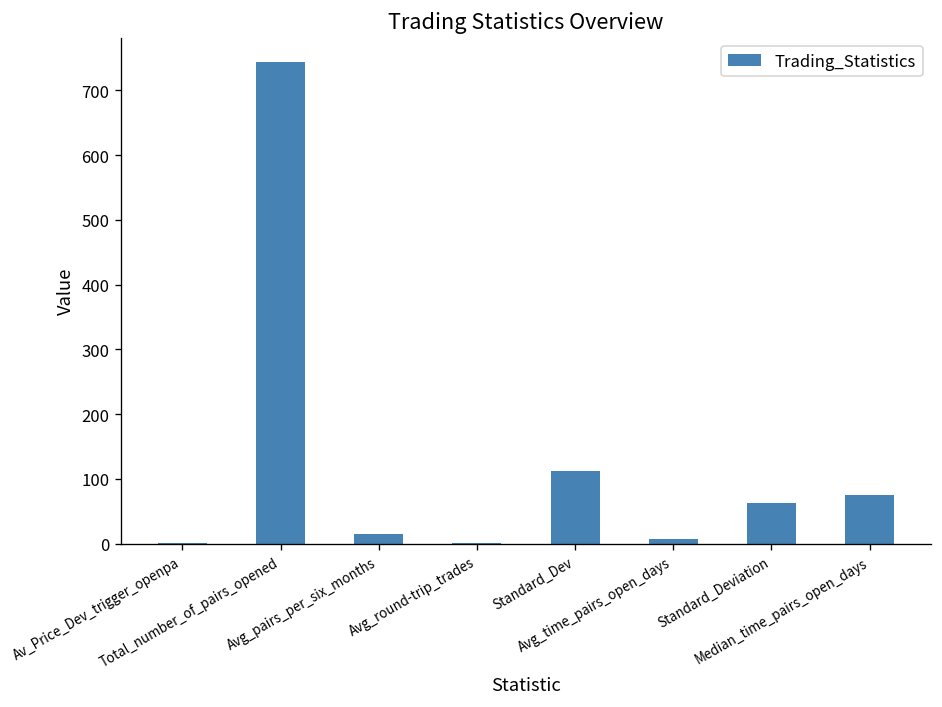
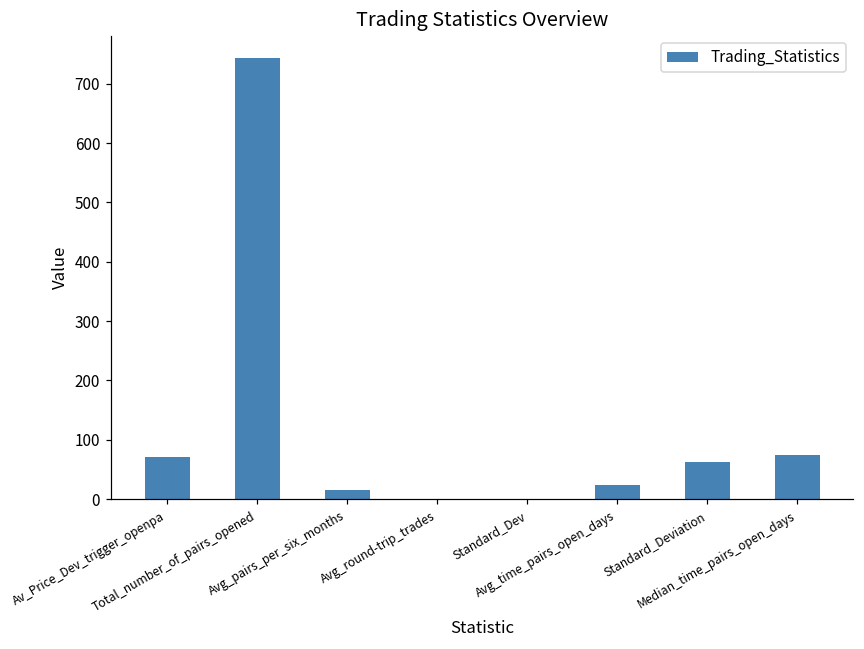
  {
-   "Av_Price_Dev_trigger_openpa": 0,
+   "Av_Price_Dev_trigger_openpa": 70,
    "Total_number_of_pairs_opened": 740,
    "Avg_pairs_per_six_months": 20,
-   "Standard_Dev": 110,
-   "Avg_time_pairs_open_days": 10,
+   "Standard_Dev": 0,
+   "Avg_time_pairs_open_days": 20,
    "Standard_Deviation": 60,
    "Median_time_pairs_open_days": 70
  }
